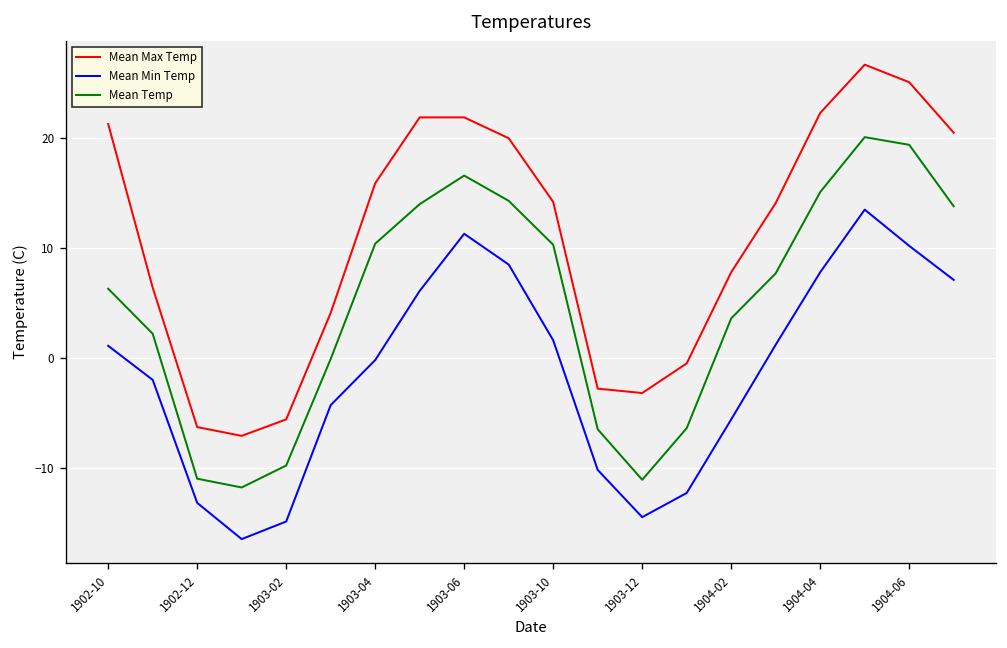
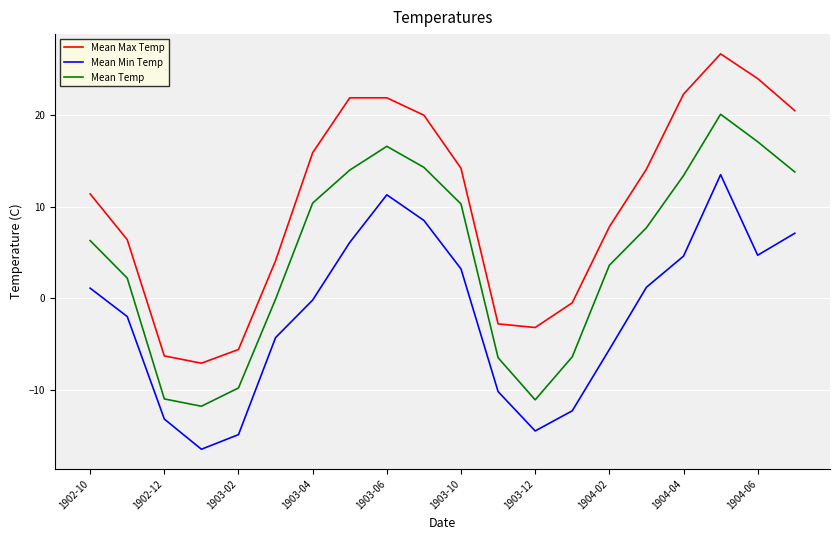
  {
    "Mean Max Temp": {
-     "1902-10": 21,
+     "1902-10": 11,
      "1902-12": -6,
      "1903-02": -6,
      "1903-04": 16,
      "1903-06": 22,
      "1903-10": 14,
      "1903-12": -3,
      "1904-02": 8,
      "1904-04": 22,
-     "1904-06": 25
+     "1904-06": 24
    },
    "Mean Min Temp": {
      "1902-10": 1,
      "1902-12": -13,
      "1903-02": -15,
      "1903-04": 0,
      "1903-06": 11,
-     "1903-10": 2,
+     "1903-10": 3,
      "1903-12": -15,
      "1904-02": -6,
-     "1904-04": 8,
-     "1904-06": 10
+     "1904-04": 5,
+     "1904-06": 5
    },
    "Mean Temp": {
      "1902-10": 6,
      "1902-12": -11,
      "1903-02": -10,
      "1903-04": 10,
      "1903-06": 17,
      "1903-10": 10,
      "1903-12": -11,
      "1904-02": 4,
-     "1904-04": 15,
-     "1904-06": 19
+     "1904-04": 13,
+     "1904-06": 17
    }
  }
